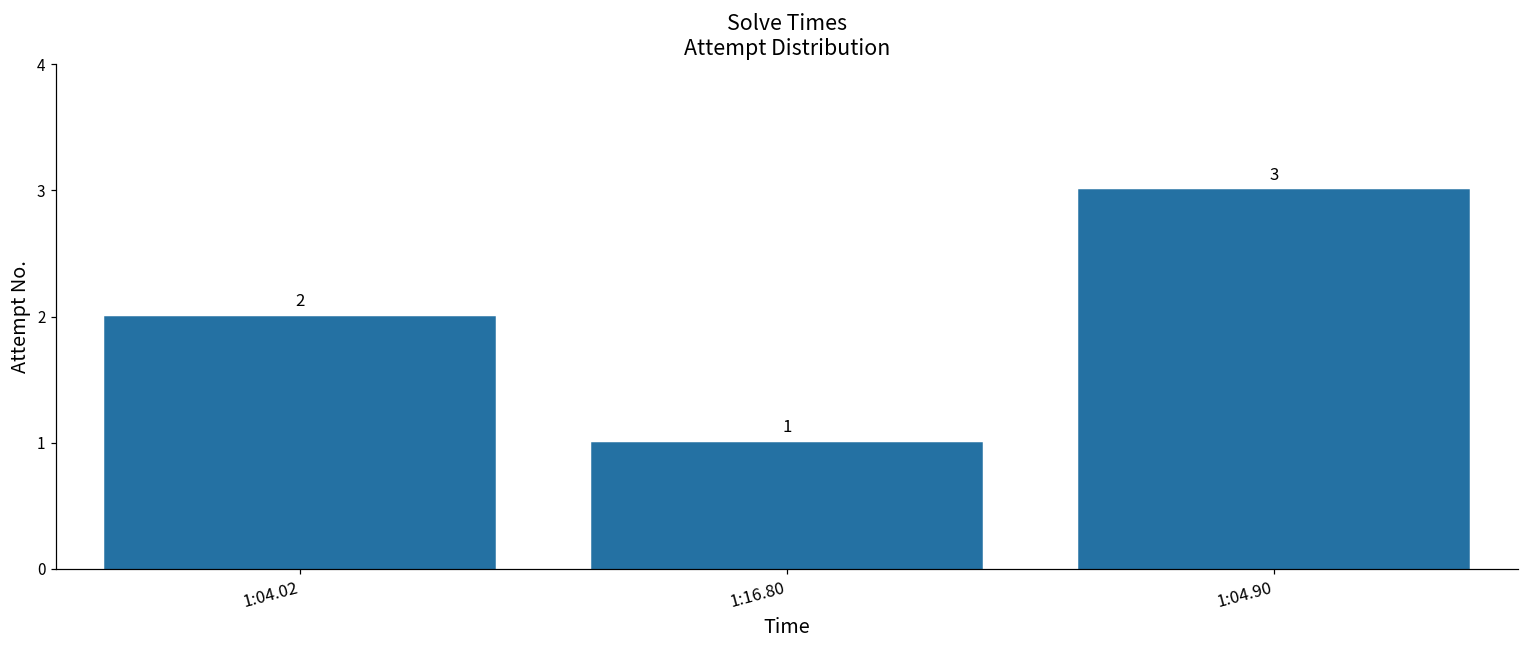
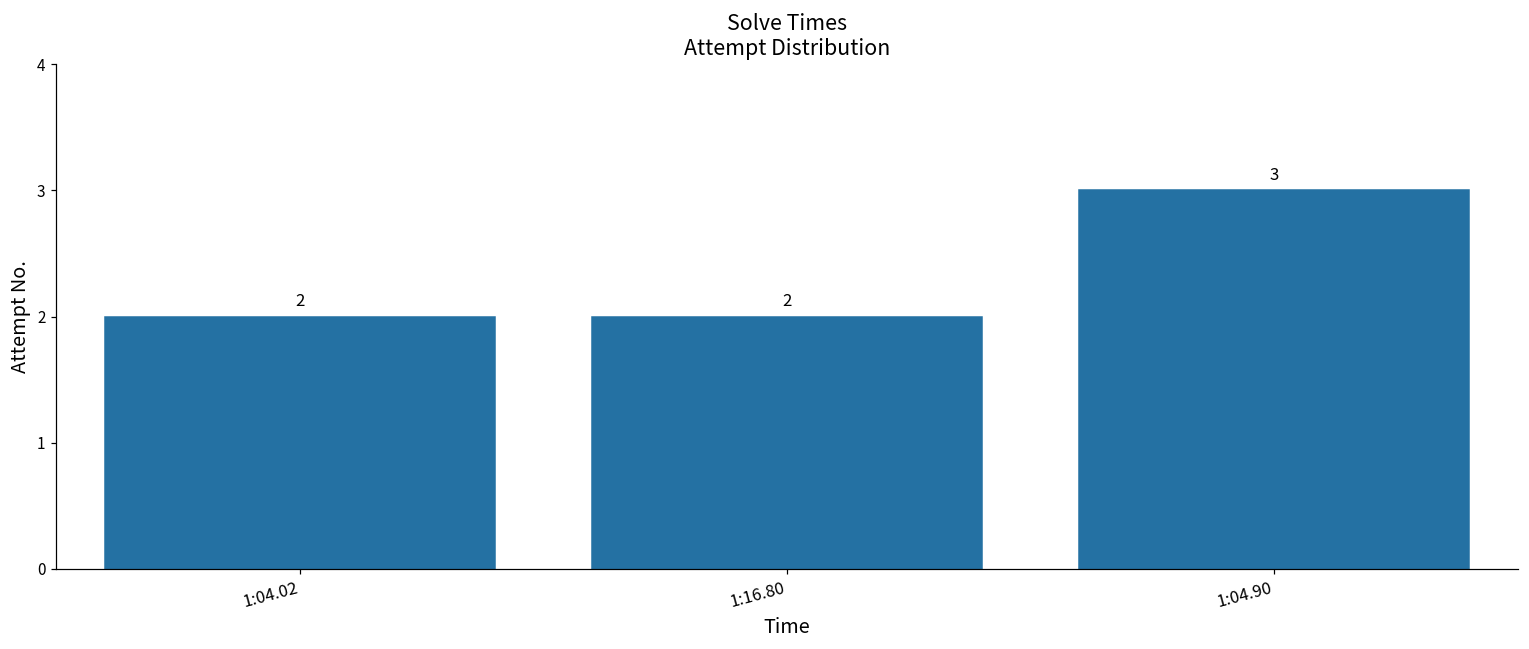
  {
    "1:04.02": 2,
-   "1:16.80": 1,
+   "1:16.80": 2,
    "1:04.90": 3
  }
